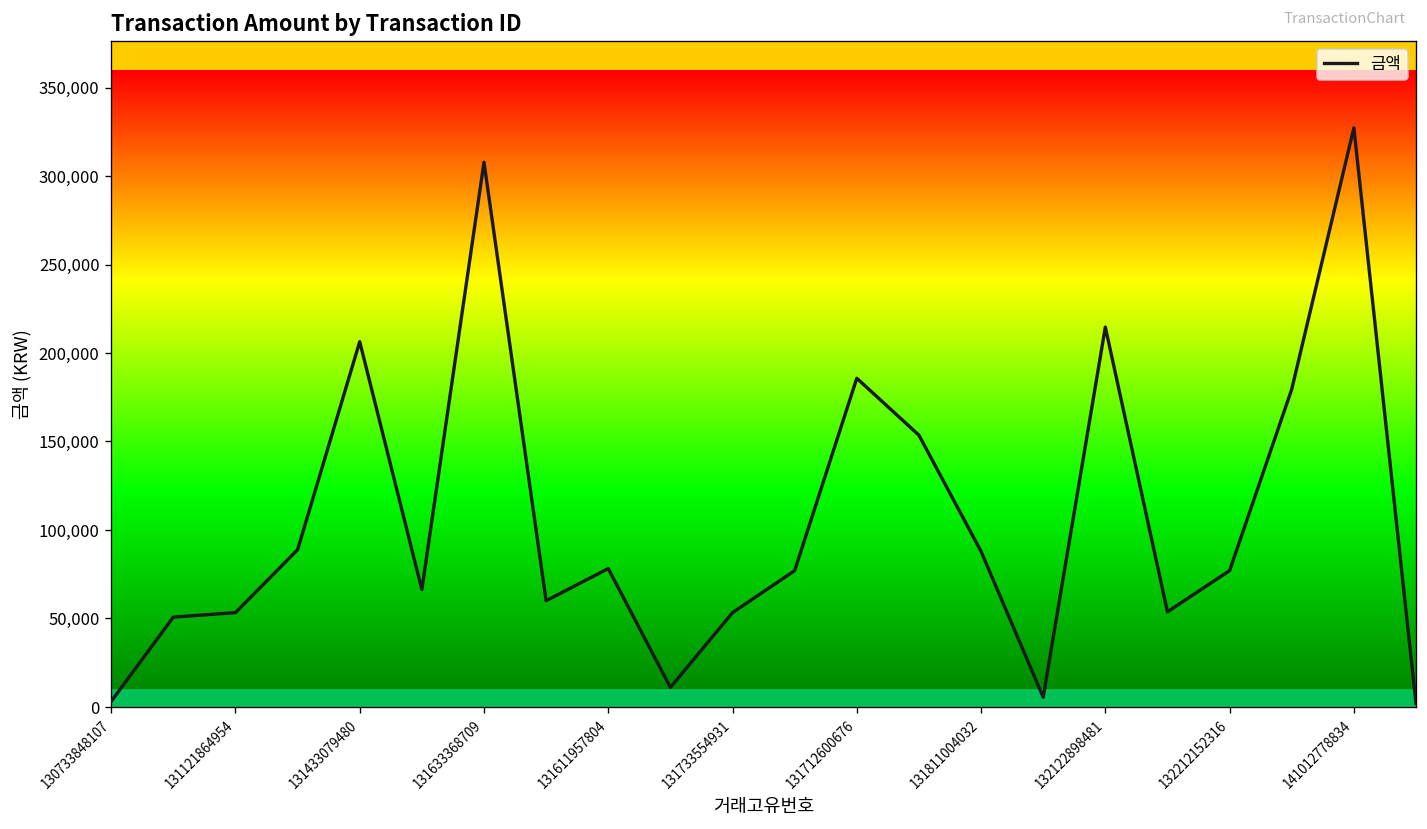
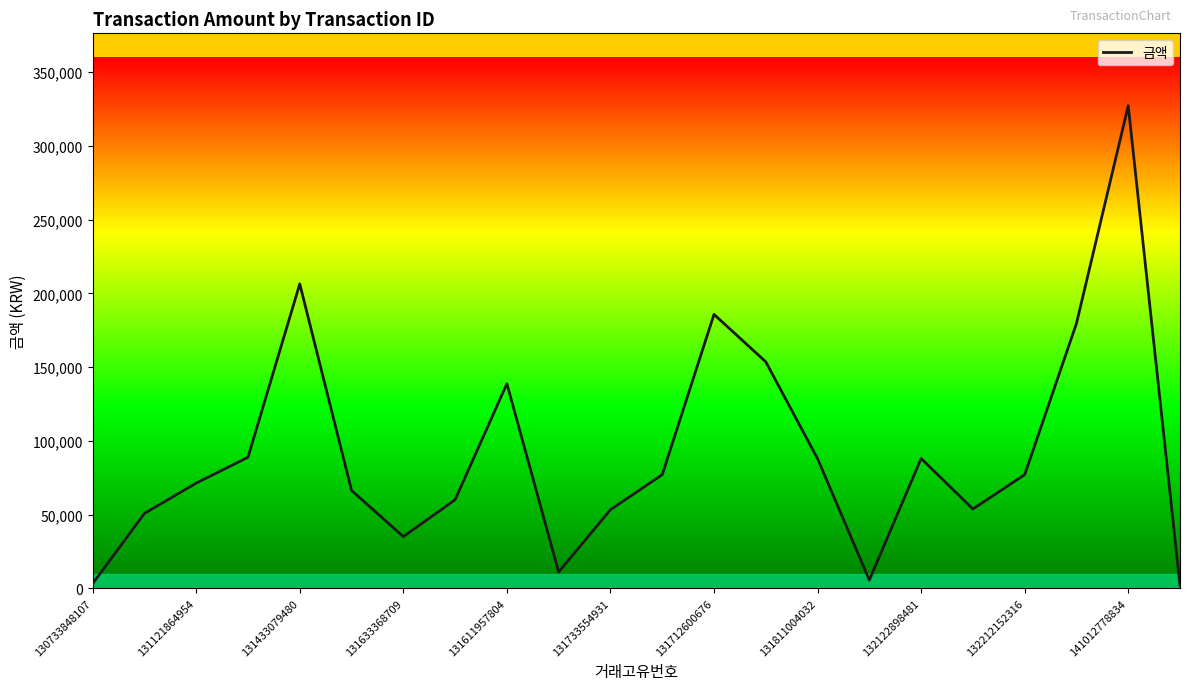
  {
-   "131121864954": "53,000",
+   "131121864954": "71,000",
    "131433079480": "206,000",
-   "131633368709": "308,000",
-   "131611957804": "78,000",
+   "131633368709": "35,000",
+   "131611957804": "139,000",
    "131733554931": "53,000",
    "131712600676": "186,000",
    "131811004032": "88,000",
-   "132122898481": "215,000",
+   "132122898481": "88,000",
    "132212152316": "77,000",
    "141012778834": "327,000"
  }
